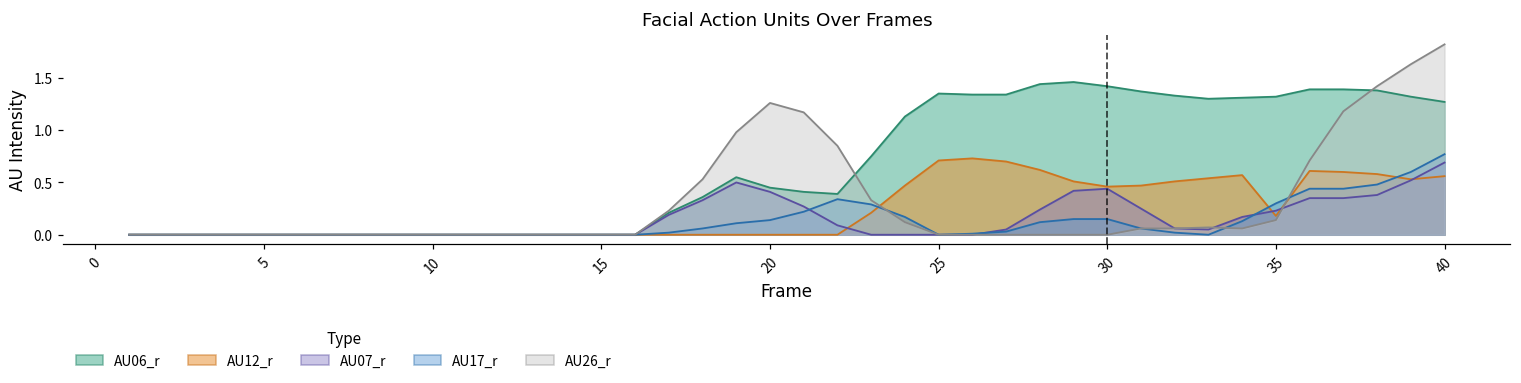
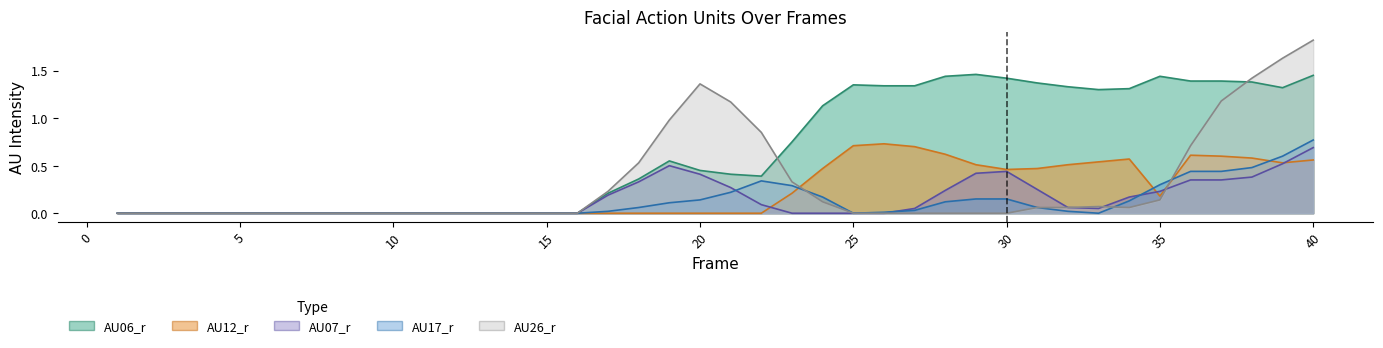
  {
    "AU06_r": {
      "20": 0.5,
      "25": 1.4,
      "30": 1.4,
-     "35": 1.3,
-     "40": 1.3
+     "35": 1.4,
+     "40": 1.5
    },
    "AU12_r": {
      "20": 0.0,
      "25": 0.7,
      "35": 0.2,
      "40": 0.6
    },
    "AU26_r": {
-     "20": 1.3,
+     "20": 1.4,
      "30": 0.0,
      "35": 0.1,
      "40": 1.8
    }
  }
